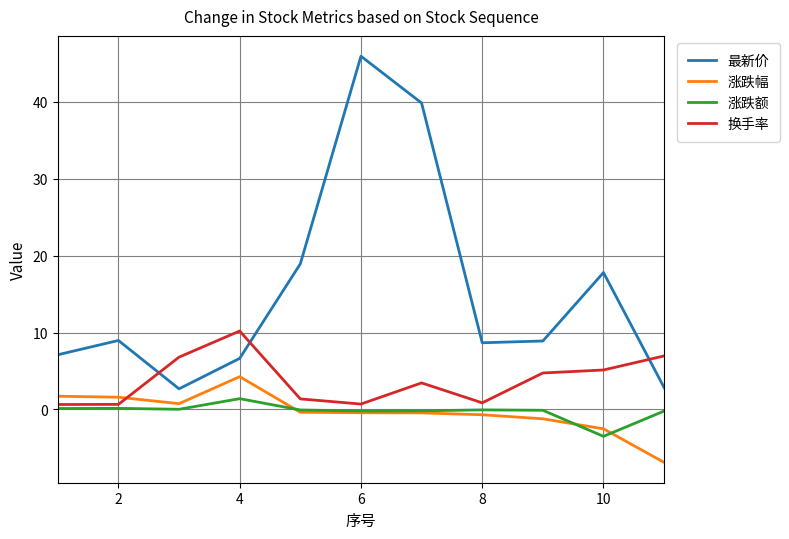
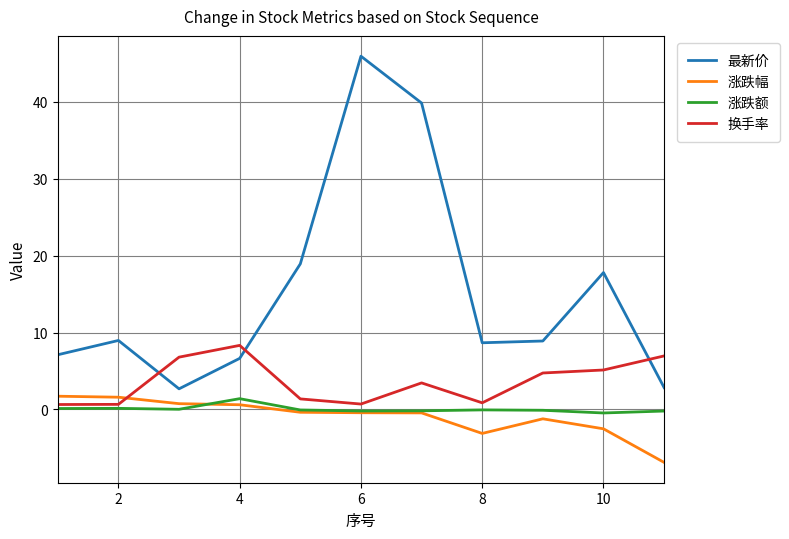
  {
    "最新价": {
      "2": 9,
      "4": 7,
      "6": 46,
      "8": 9,
      "10": 18
    },
    "涨跌幅": {
      "2": 2,
-     "4": 4,
-     "8": -1,
+     "4": 1,
+     "8": -3,
      "10": -3
    },
    "涨跌额": {
      "2": 0,
      "4": 1,
      "8": 0,
-     "10": -4
+     "10": 0
    },
    "换手率": {
      "2": 1,
-     "4": 10,
+     "4": 8,
      "6": 1,
      "8": 1,
      "10": 5
    }
  }
